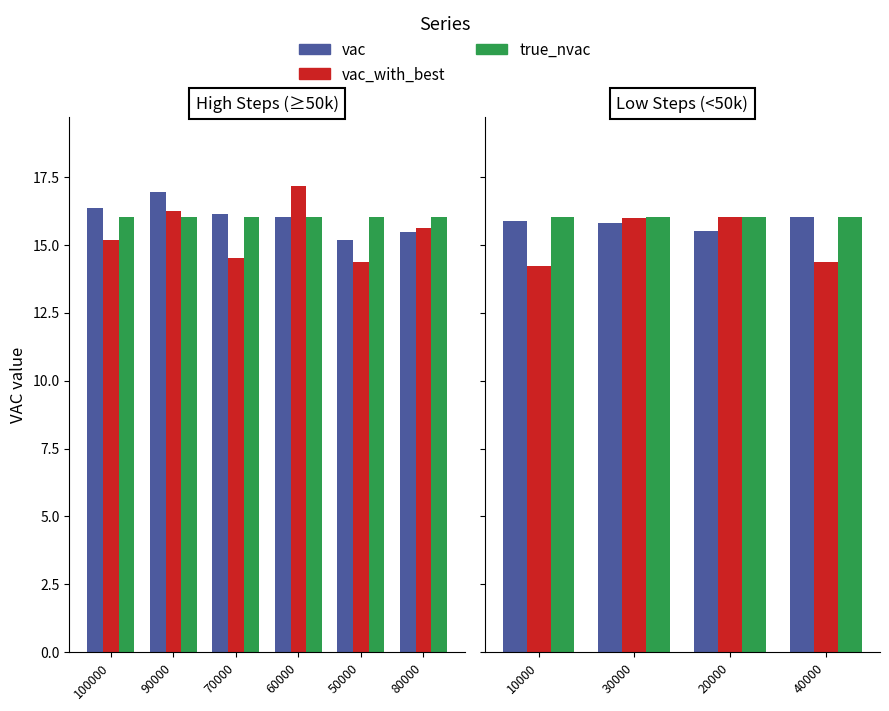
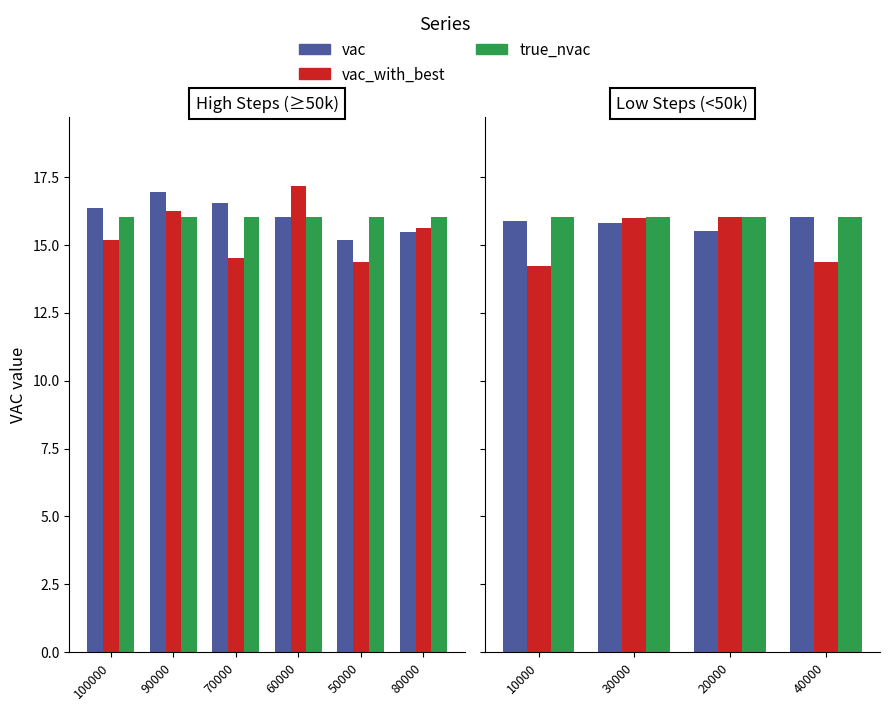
  {
    "High Steps (≥50k)": {
      "vac": {
        "100000": 16.4,
        "90000": 16.9,
-       "70000": 16.1,
+       "70000": 16.5,
        "60000": 16.0,
        "50000": 15.2,
        "80000": 15.5
      },
      "vac_with_best": {
        "100000": 15.2,
        "90000": 16.2,
        "70000": 14.5,
        "60000": 17.1,
        "50000": 14.4,
        "80000": 15.6
      },
      "true_nvac": {
        "100000": 16.0,
        "90000": 16.0,
        "70000": 16.0,
        "60000": 16.0,
        "50000": 16.0,
        "80000": 16.0
      }
    }
  }
